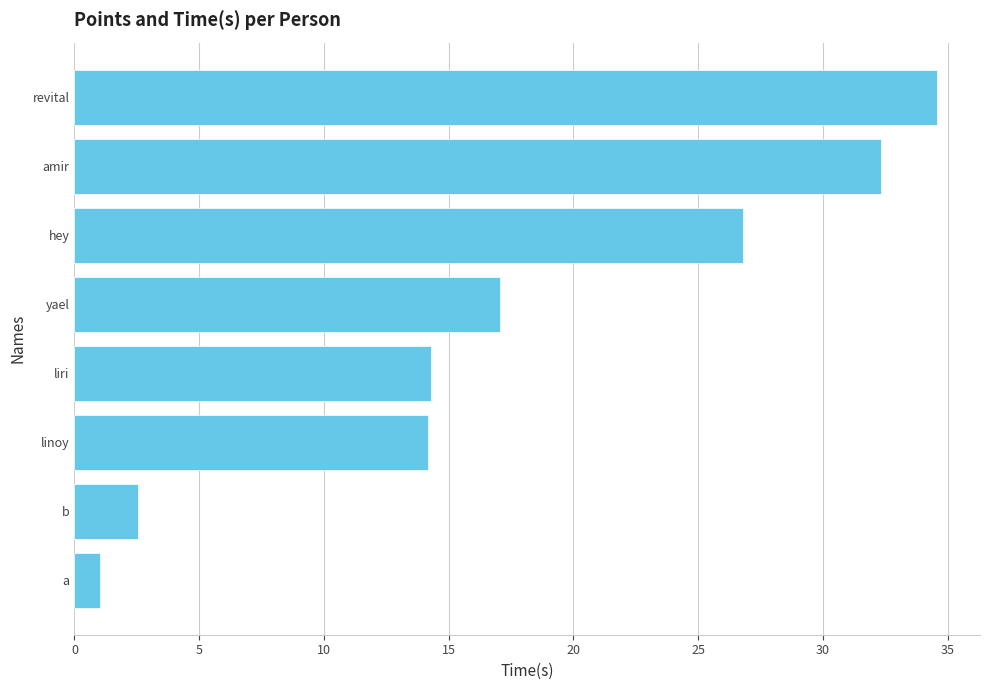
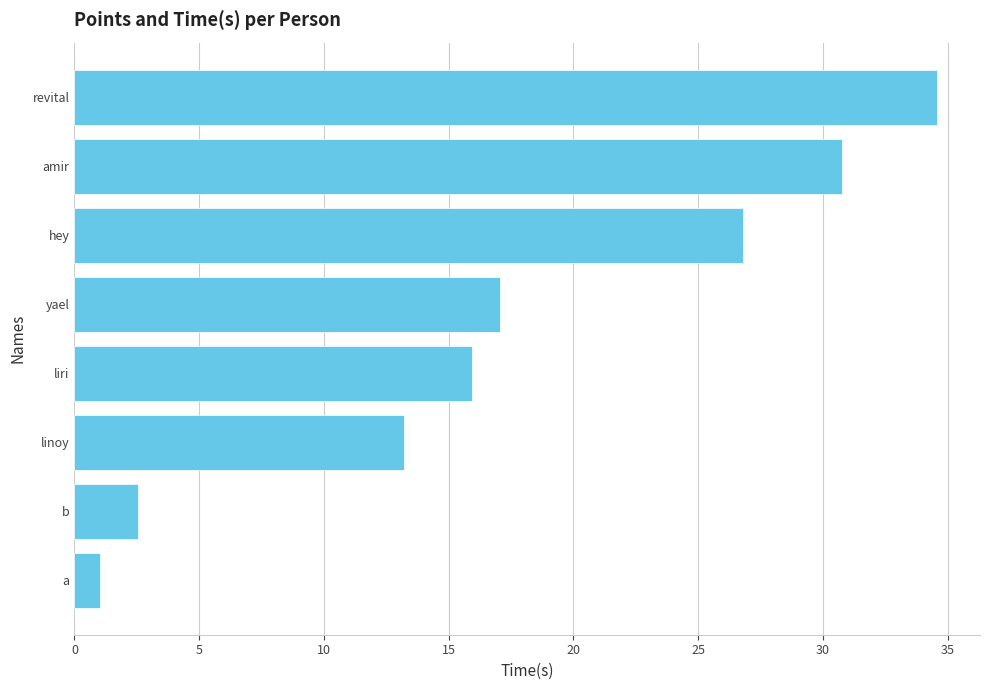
  {
    "revital": 34.6,
-   "amir": 32.3,
+   "amir": 30.8,
    "hey": 26.8,
    "yael": 17.1,
-   "liri": 14.3,
-   "linoy": 14.2,
+   "liri": 15.9,
+   "linoy": 13.2,
    "b": 2.5,
    "a": 1.0
  }
